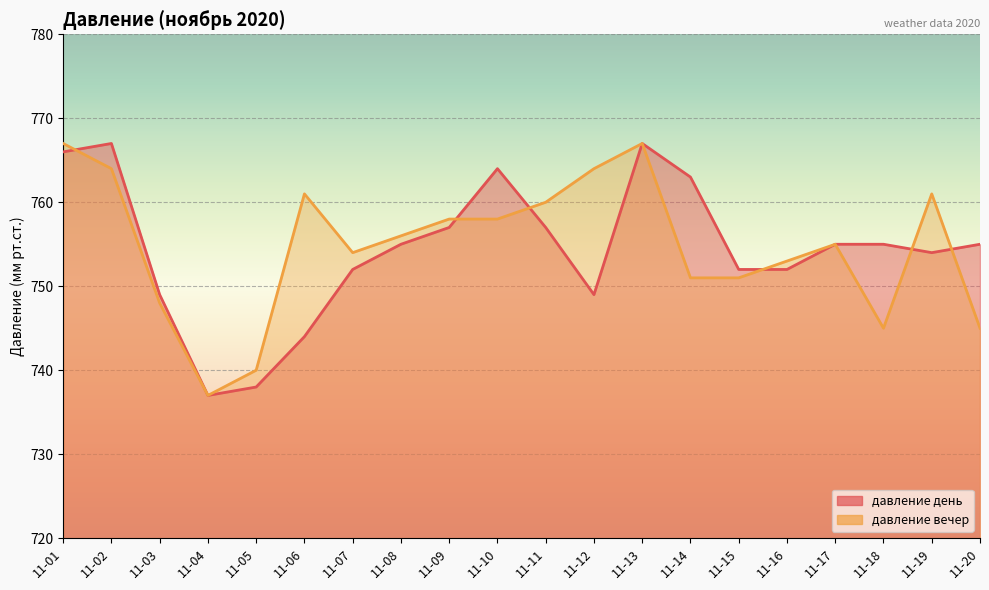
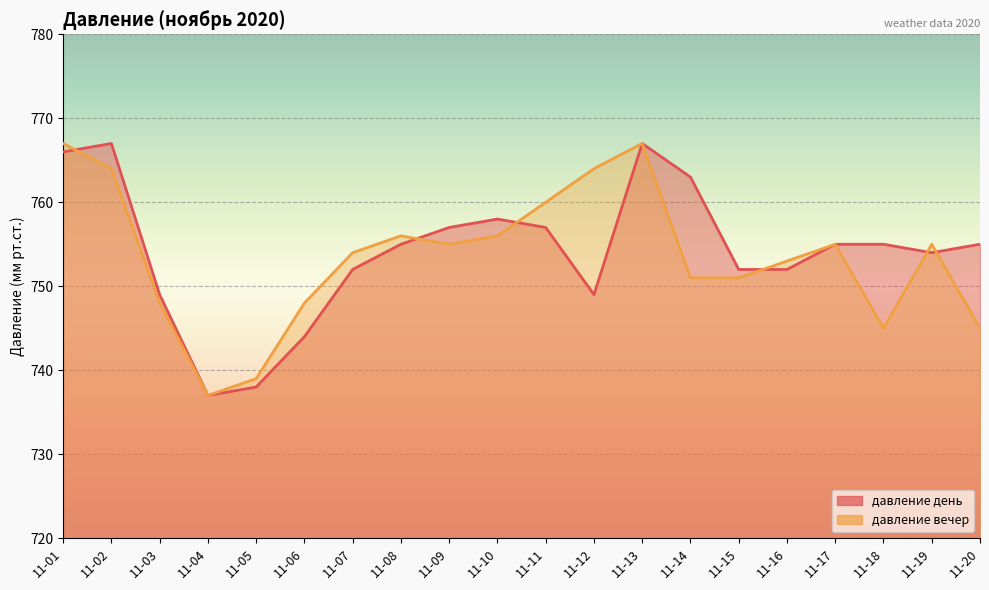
  {
    "давление день": {
      "11-01": 766,
      "11-02": 767,
      "11-03": 749,
      "11-05": 738,
      "11-06": 744,
      "11-07": 752,
      "11-08": 755,
      "11-09": 757,
-     "11-10": 764,
+     "11-10": 758,
      "11-11": 757,
      "11-12": 749,
      "11-14": 763,
      "11-15": 752,
      "11-16": 752,
      "11-18": 755,
      "11-19": 754,
      "11-20": 755
    },
    "давление вечер": {
      "11-01": 767,
      "11-02": 764,
      "11-03": 748,
-     "11-05": 740,
-     "11-06": 761,
+     "11-05": 739,
+     "11-06": 748,
      "11-07": 754,
      "11-08": 756,
-     "11-09": 758,
-     "11-10": 758,
+     "11-09": 755,
+     "11-10": 756,
      "11-11": 760,
      "11-12": 764,
      "11-14": 751,
      "11-15": 751,
      "11-16": 753,
      "11-18": 745,
-     "11-19": 761,
+     "11-19": 755,
      "11-20": 745
    }
  }
